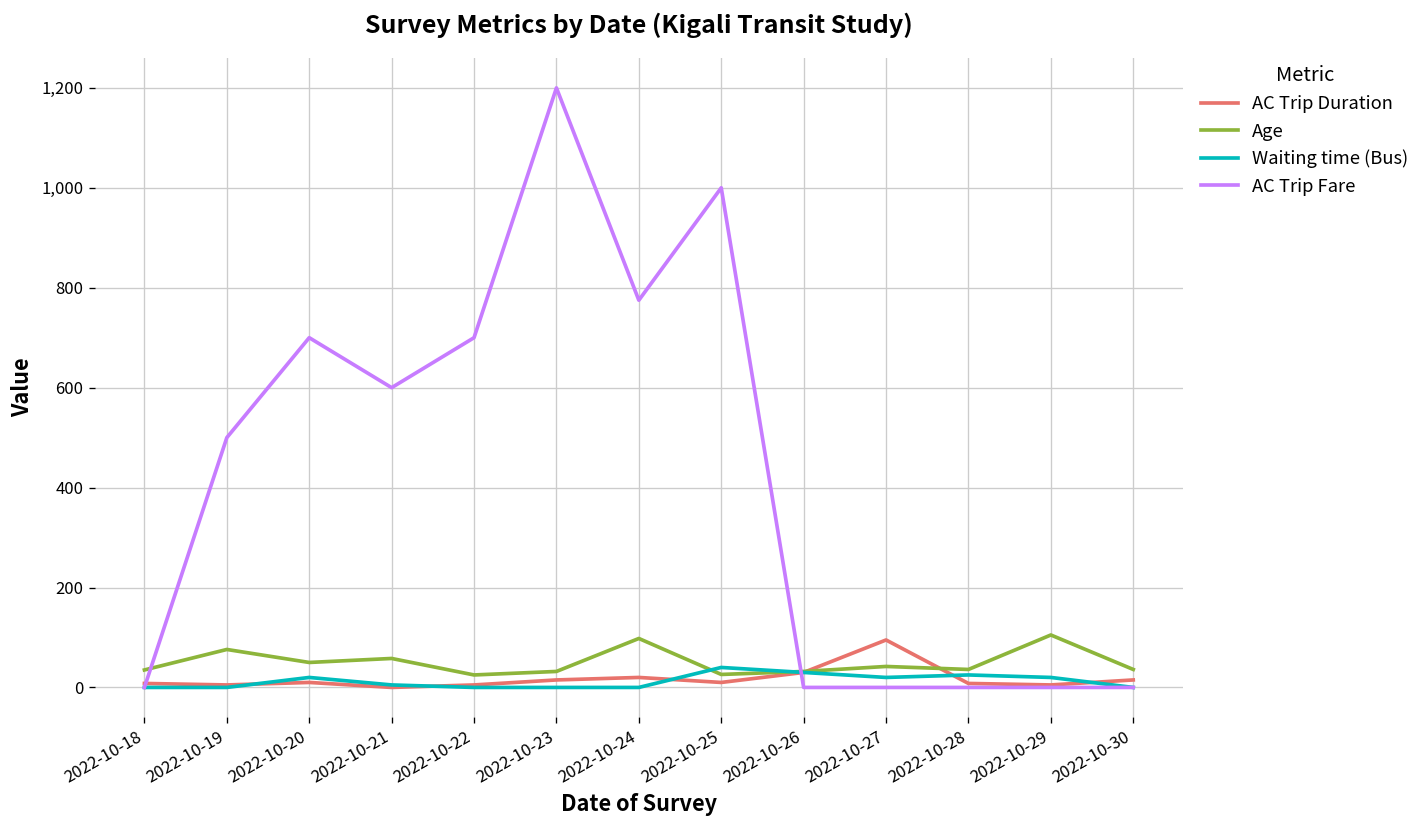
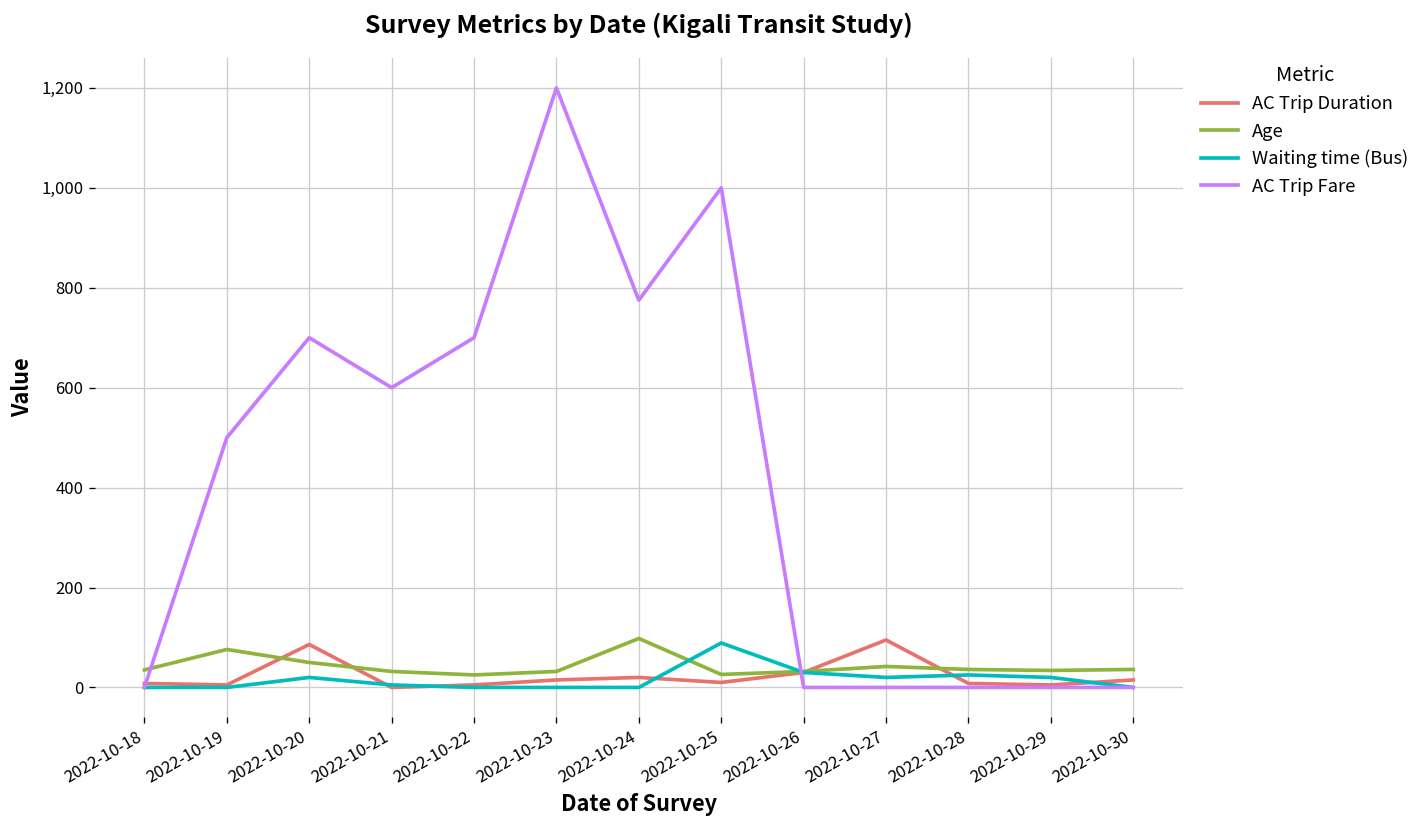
  {
    "AC Trip Duration": {
      "2022-10-18": "10",
-     "2022-10-20": "10",
+     "2022-10-20": "90",
      "2022-10-23": "20",
      "2022-10-24": "20",
      "2022-10-25": "10",
      "2022-10-27": "100",
      "2022-10-28": "10",
      "2022-10-30": "20"
    },
    "Age": {
      "2022-10-18": "40",
      "2022-10-19": "80",
      "2022-10-20": "50",
-     "2022-10-21": "60",
+     "2022-10-21": "30",
      "2022-10-22": "30",
      "2022-10-23": "30",
      "2022-10-24": "100",
      "2022-10-25": "30",
      "2022-10-27": "40",
      "2022-10-28": "40",
-     "2022-10-29": "110",
+     "2022-10-29": "30",
      "2022-10-30": "40"
    },
    "Waiting time (Bus)": {
      "2022-10-20": "20",
      "2022-10-23": "0",
      "2022-10-24": "0",
-     "2022-10-25": "40",
+     "2022-10-25": "90",
      "2022-10-27": "20",
      "2022-10-28": "30",
      "2022-10-29": "20"
    },
    "AC Trip Fare": {
      "2022-10-19": "500",
      "2022-10-20": "700",
      "2022-10-21": "600",
      "2022-10-22": "700",
      "2022-10-23": "1,200",
      "2022-10-24": "780",
      "2022-10-25": "1,000",
      "2022-10-26": "0",
      "2022-10-27": "0",
      "2022-10-28": "0"
    }
  }
